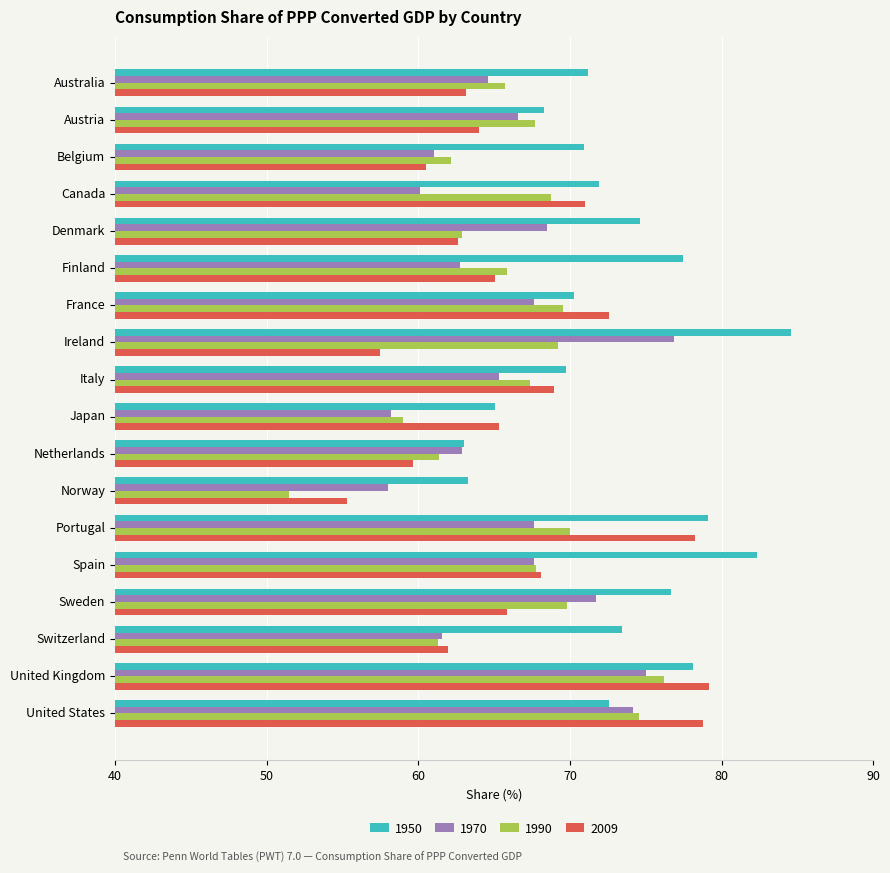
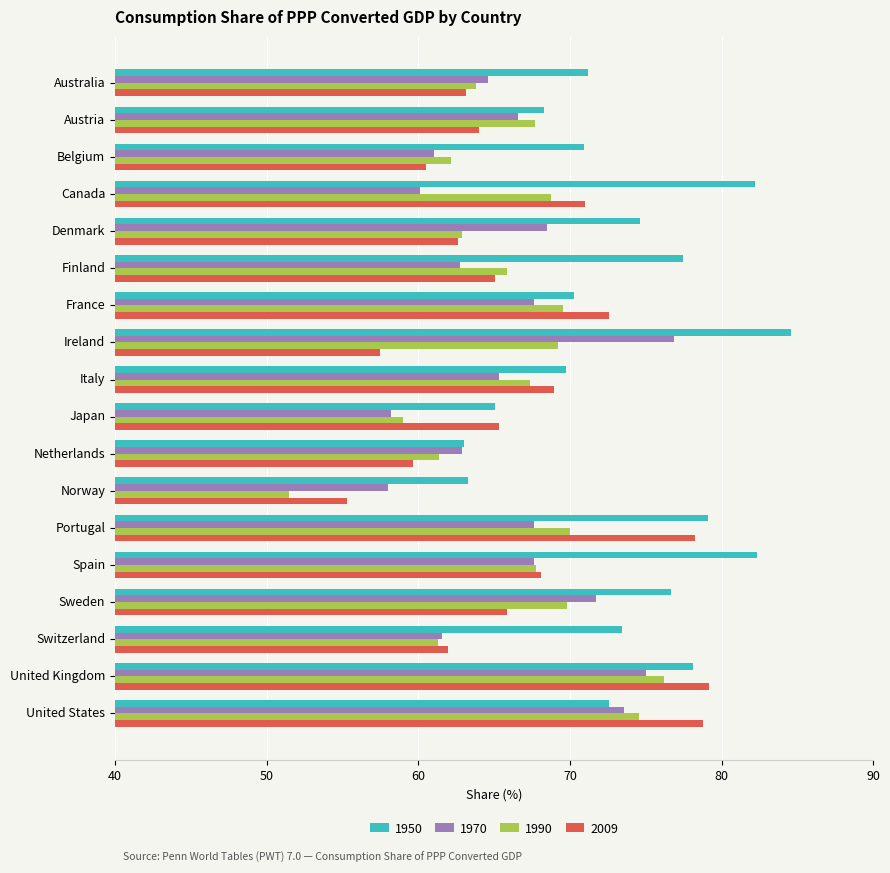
  {
    "1950": {
      "Australia": 71.2,
      "Austria": 68.3,
      "Belgium": 70.9,
-     "Canada": 72.0,
+     "Canada": 82.2,
      "Denmark": 74.7,
      "Finland": 77.5,
      "France": 70.3,
      "Ireland": 84.6,
      "Italy": 69.8,
      "Japan": 65.0,
      "Netherlands": 63.0,
      "Norway": 63.3,
      "Portugal": 79.1,
      "Spain": 82.4,
      "Sweden": 76.7,
      "Switzerland": 73.5,
      "United Kingdom": 78.1,
      "United States": 72.6
    },
    "1970": {
      "Australia": 64.6,
      "Austria": 66.6,
      "Belgium": 61.0,
      "Canada": 60.1,
      "Denmark": 68.5,
      "Finland": 62.8,
      "France": 67.6,
      "Ireland": 76.9,
      "Italy": 65.3,
      "Japan": 58.2,
      "Netherlands": 62.9,
      "Norway": 58.0,
      "Portugal": 67.6,
      "Spain": 67.6,
      "Sweden": 71.7,
      "Switzerland": 61.6,
      "United Kingdom": 75.0,
-     "United States": 74.2
+     "United States": 73.6
    },
    "1990": {
-     "Australia": 65.7,
+     "Australia": 63.8,
      "Austria": 67.7,
      "Belgium": 62.2,
      "Canada": 68.7,
      "Denmark": 62.9,
      "Finland": 65.8,
      "France": 69.6,
      "Ireland": 69.2,
      "Italy": 67.4,
      "Japan": 59.0,
      "Netherlands": 61.4,
      "Norway": 51.4,
      "Portugal": 70.0,
      "Spain": 67.8,
      "Sweden": 69.8,
      "Switzerland": 61.3,
      "United Kingdom": 76.2,
      "United States": 74.5
    },
    "2009": {
      "Australia": 63.2,
      "Austria": 64.0,
      "Belgium": 60.5,
      "Canada": 71.0,
      "Denmark": 62.7,
      "Finland": 65.1,
      "France": 72.6,
      "Ireland": 57.5,
      "Italy": 69.0,
      "Japan": 65.3,
      "Netherlands": 59.7,
      "Norway": 55.3,
      "Portugal": 78.2,
      "Spain": 68.1,
      "Sweden": 65.9,
      "Switzerland": 62.0,
      "United Kingdom": 79.2,
      "United States": 78.8
    }
  }
